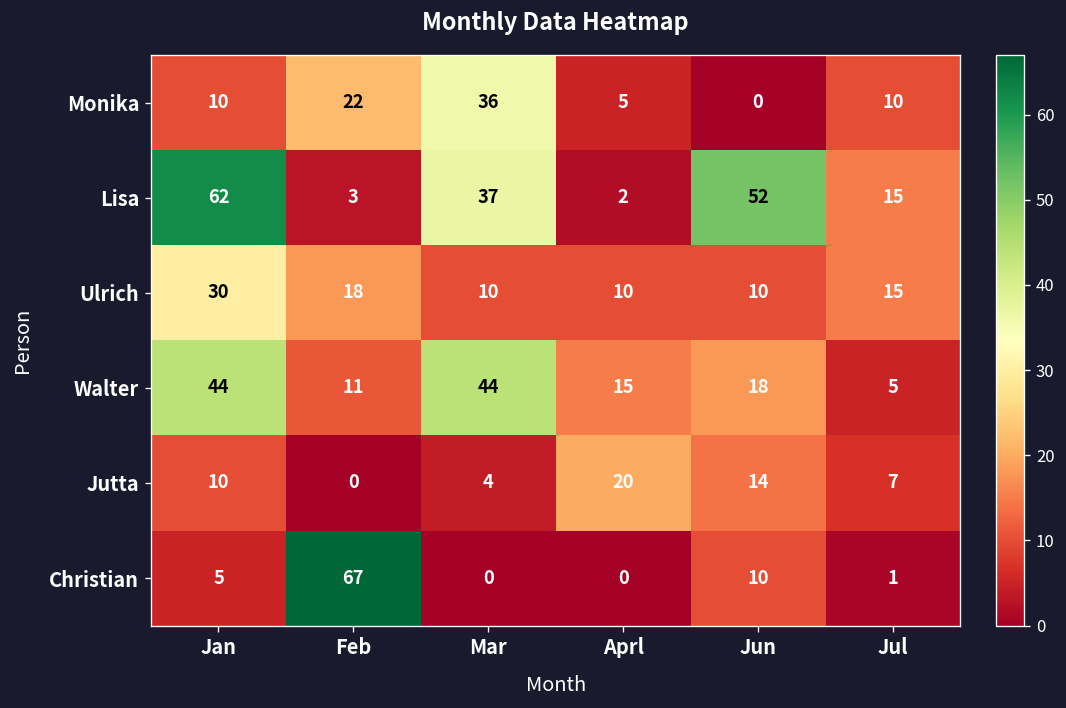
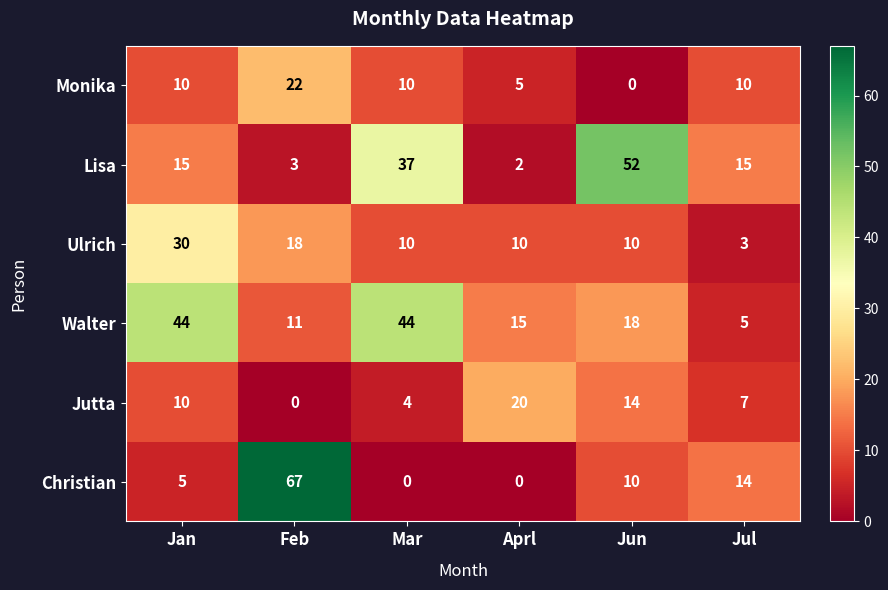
  {
    "Monika": {
      "Jan": 10,
      "Feb": 22,
-     "Mar": 36,
+     "Mar": 10,
      "Aprl": 5,
      "Jun": 0,
      "Jul": 10
    },
    "Lisa": {
-     "Jan": 62,
+     "Jan": 15,
      "Feb": 3,
      "Mar": 37,
      "Aprl": 2,
      "Jun": 52,
      "Jul": 15
    },
    "Ulrich": {
      "Jan": 30,
      "Feb": 18,
      "Mar": 10,
      "Aprl": 10,
      "Jun": 10,
-     "Jul": 15
+     "Jul": 3
    },
    "Walter": {
      "Jan": 44,
      "Feb": 11,
      "Mar": 44,
      "Aprl": 15,
      "Jun": 18,
      "Jul": 5
    },
    "Jutta": {
      "Jan": 10,
      "Feb": 0,
      "Mar": 4,
      "Aprl": 20,
      "Jun": 14,
      "Jul": 7
    },
    "Christian": {
      "Jan": 5,
      "Feb": 67,
      "Mar": 0,
      "Aprl": 0,
      "Jun": 10,
-     "Jul": 1
+     "Jul": 14
    }
  }
